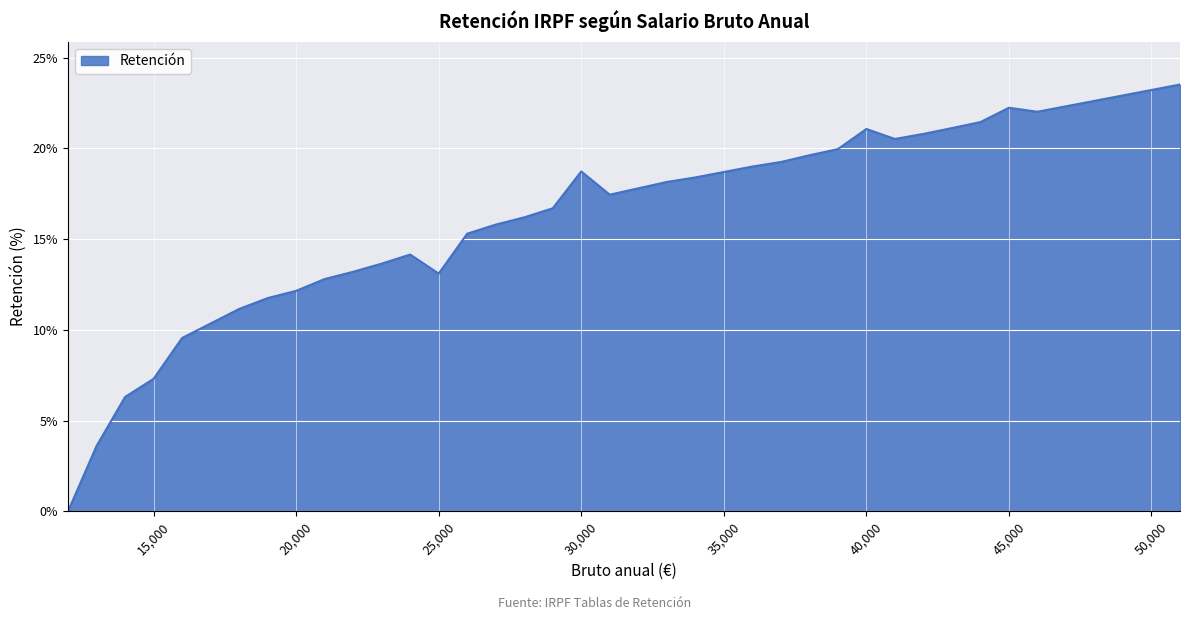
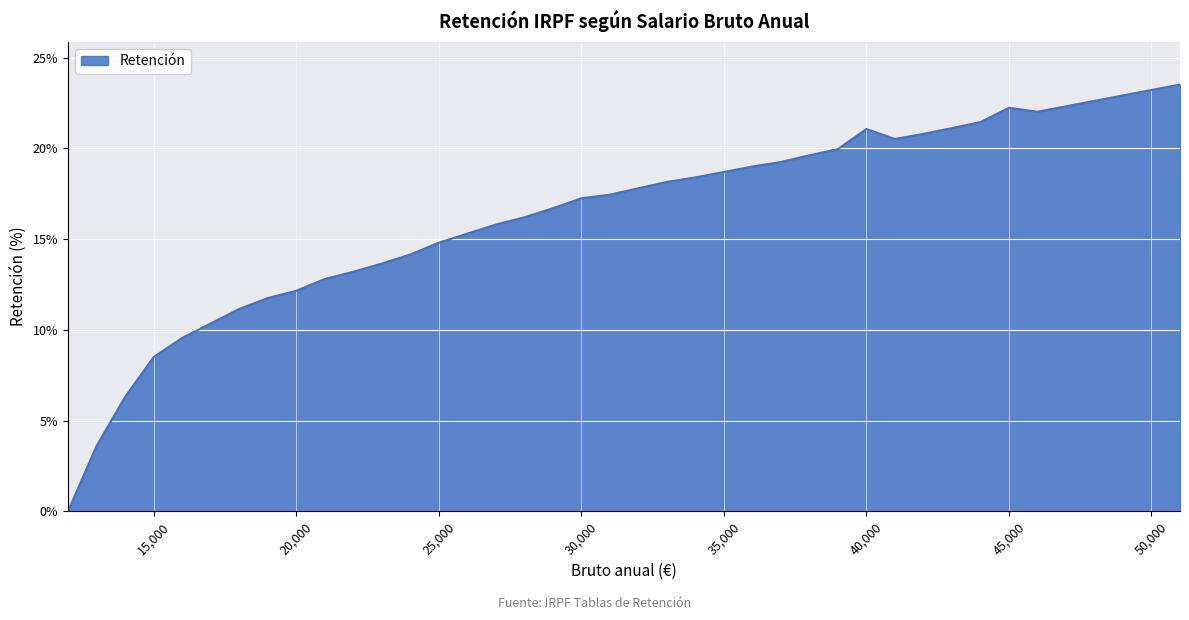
  {
-   "15,000": "7.3%",
+   "15,000": "8.5%",
    "20,000": "12.2%",
-   "25,000": "13.1%",
-   "30,000": "18.7%",
+   "25,000": "14.8%",
+   "30,000": "17.3%",
    "35,000": "18.7%",
    "40,000": "21.1%",
    "45,000": "22.2%",
    "50,000": "23.2%"
  }
